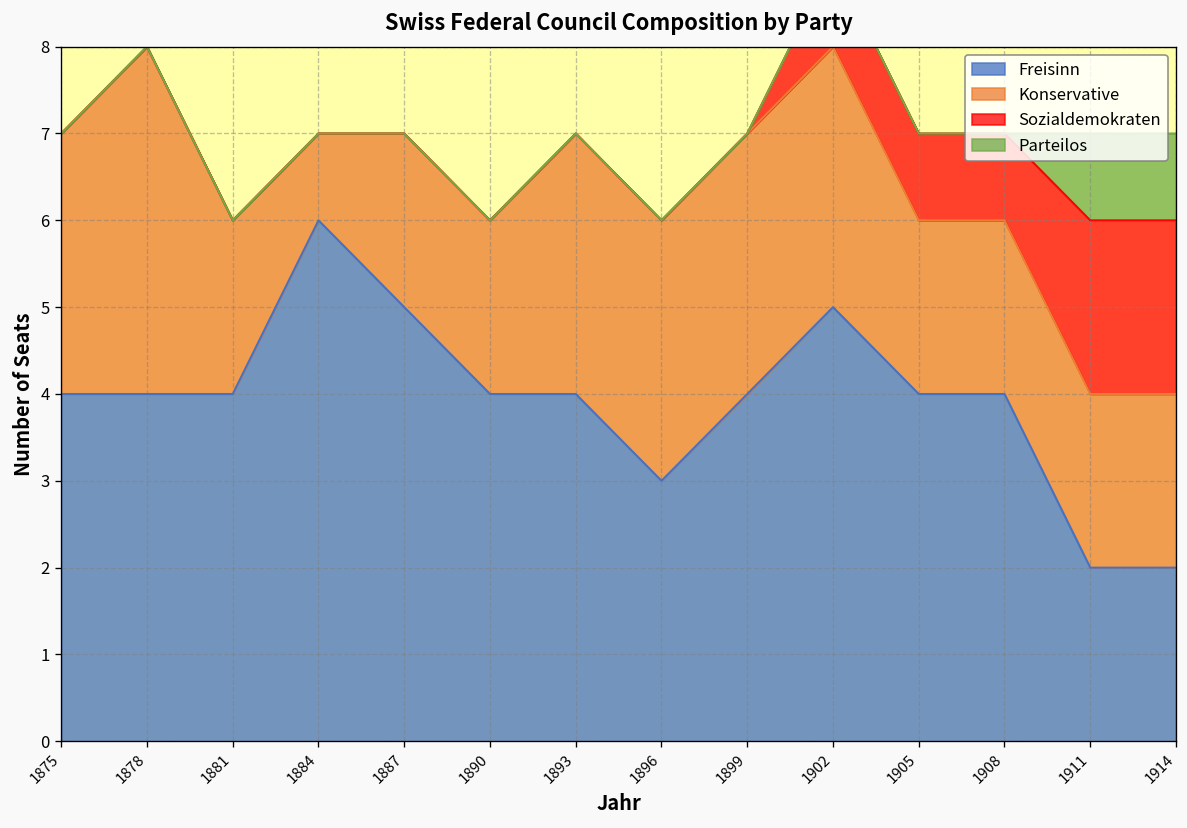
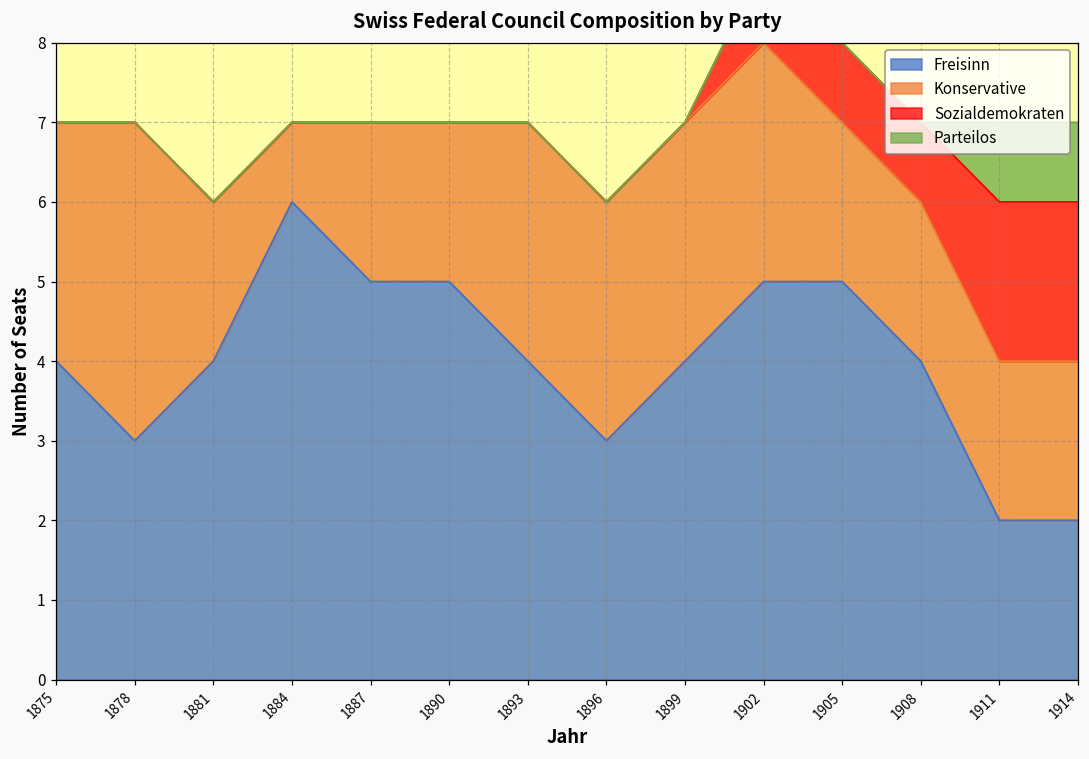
  {
    "Freisinn": {
      "1875": 4,
-     "1878": 4,
+     "1878": 3,
      "1881": 4,
      "1884": 6,
      "1887": 5,
-     "1890": 4,
+     "1890": 5,
      "1893": 4,
      "1896": 3,
      "1899": 4,
      "1902": 5,
-     "1905": 4,
+     "1905": 5,
      "1908": 4,
      "1911": 2,
      "1914": 2
    },
    "Konservative": {
      "1902": 3,
      "1905": 2,
      "1908": 2,
      "1911": 2,
      "1914": 2
    },
    "Sozialdemokraten": {
      "1911": 2,
      "1914": 2
    },
    "Parteilos": {
      "1914": 1
    }
  }
